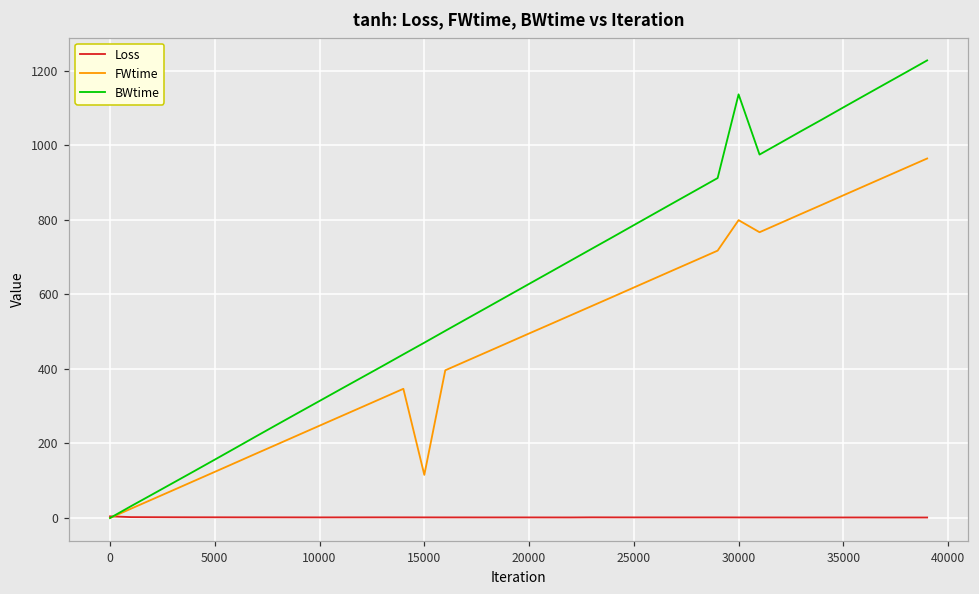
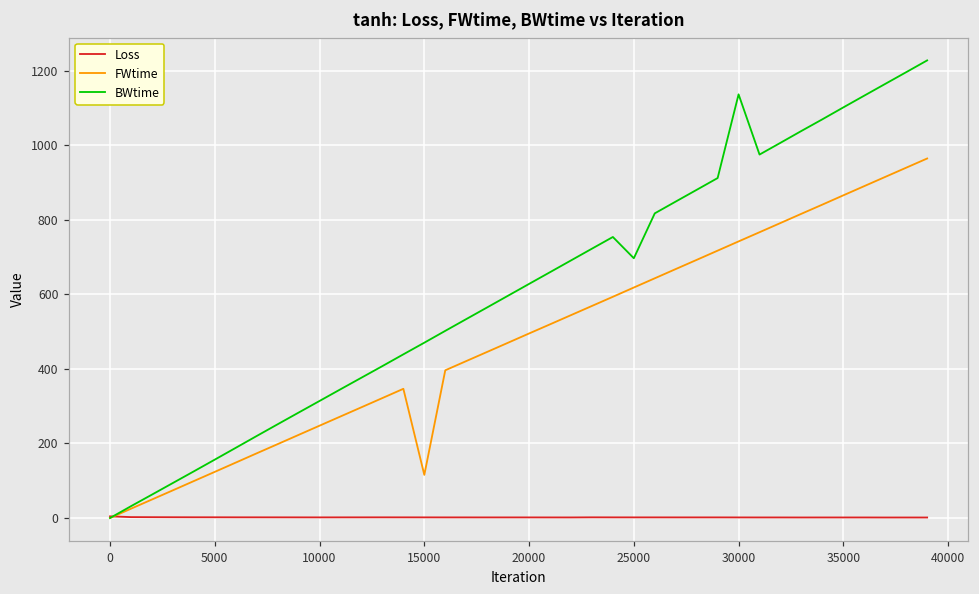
  {
    "Loss": {
      "5000": 0,
      "10000": 0,
      "15000": 0,
      "20000": 0,
      "25000": 0,
      "30000": 0,
      "35000": 0
    },
    "FWtime": {
      "5000": 120,
      "10000": 250,
      "15000": 120,
      "20000": 500,
      "25000": 620,
-     "30000": 800,
+     "30000": 740,
      "35000": 870
    },
    "BWtime": {
      "5000": 160,
      "10000": 310,
      "15000": 470,
      "20000": 630,
-     "25000": 790,
+     "25000": 700,
      "30000": 1140,
      "35000": 1100
    }
  }
